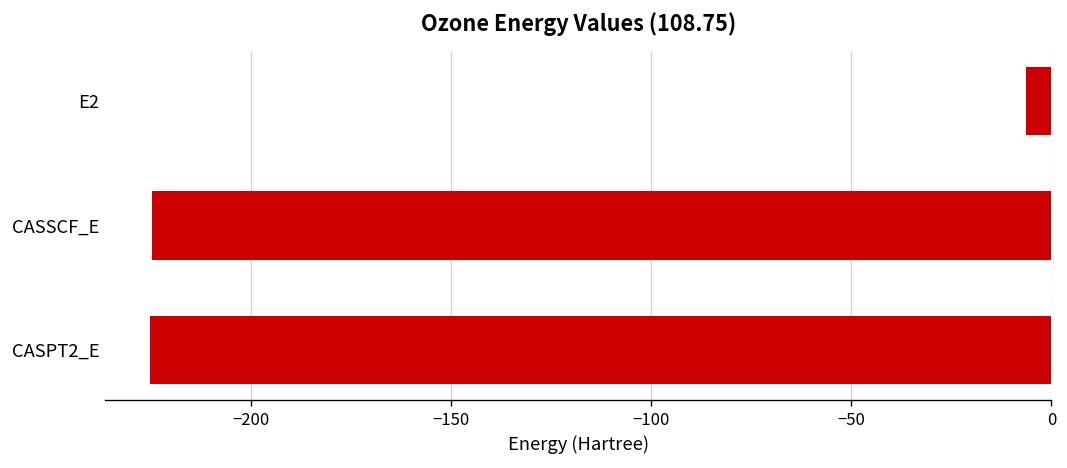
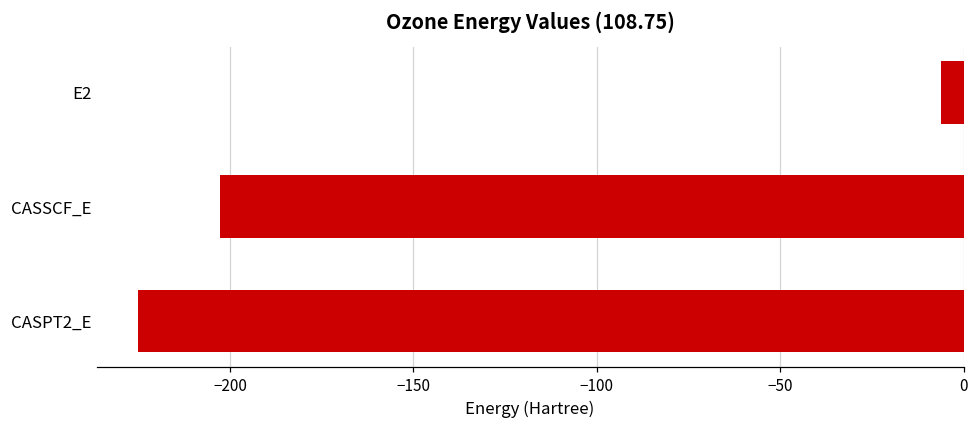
  {
    "E2": -6,
-   "CASSCF_E": -225,
+   "CASSCF_E": -203,
    "CASPT2_E": -225
  }
